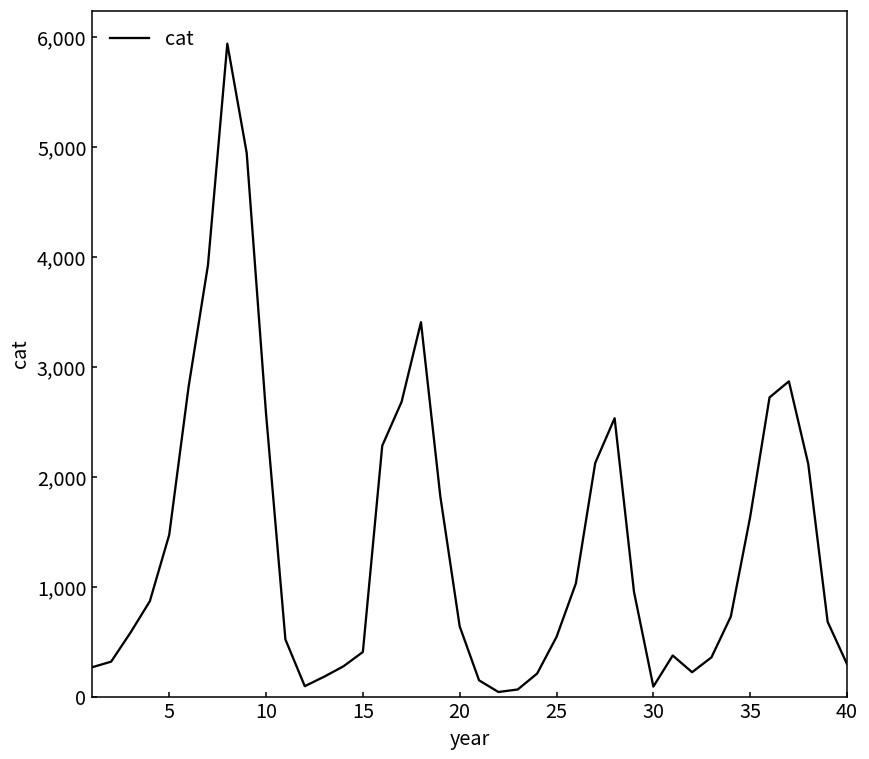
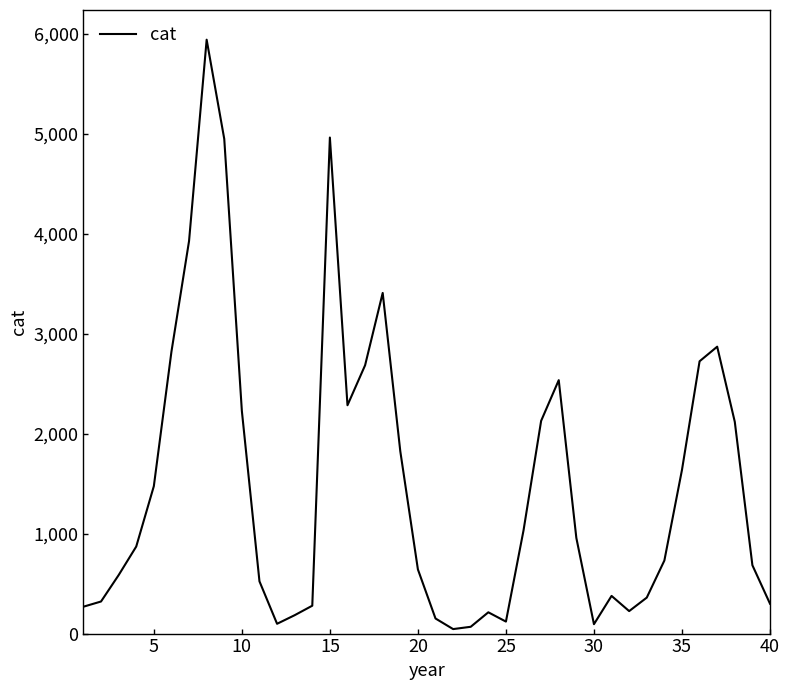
  {
    "5": "1,500",
-   "10": "2,600",
-   "15": "400",
+   "10": "2,200",
+   "15": "5,000",
    "20": "600",
-   "25": "500",
+   "25": "100",
    "30": "100",
    "35": "1,600",
    "40": "300"
  }
